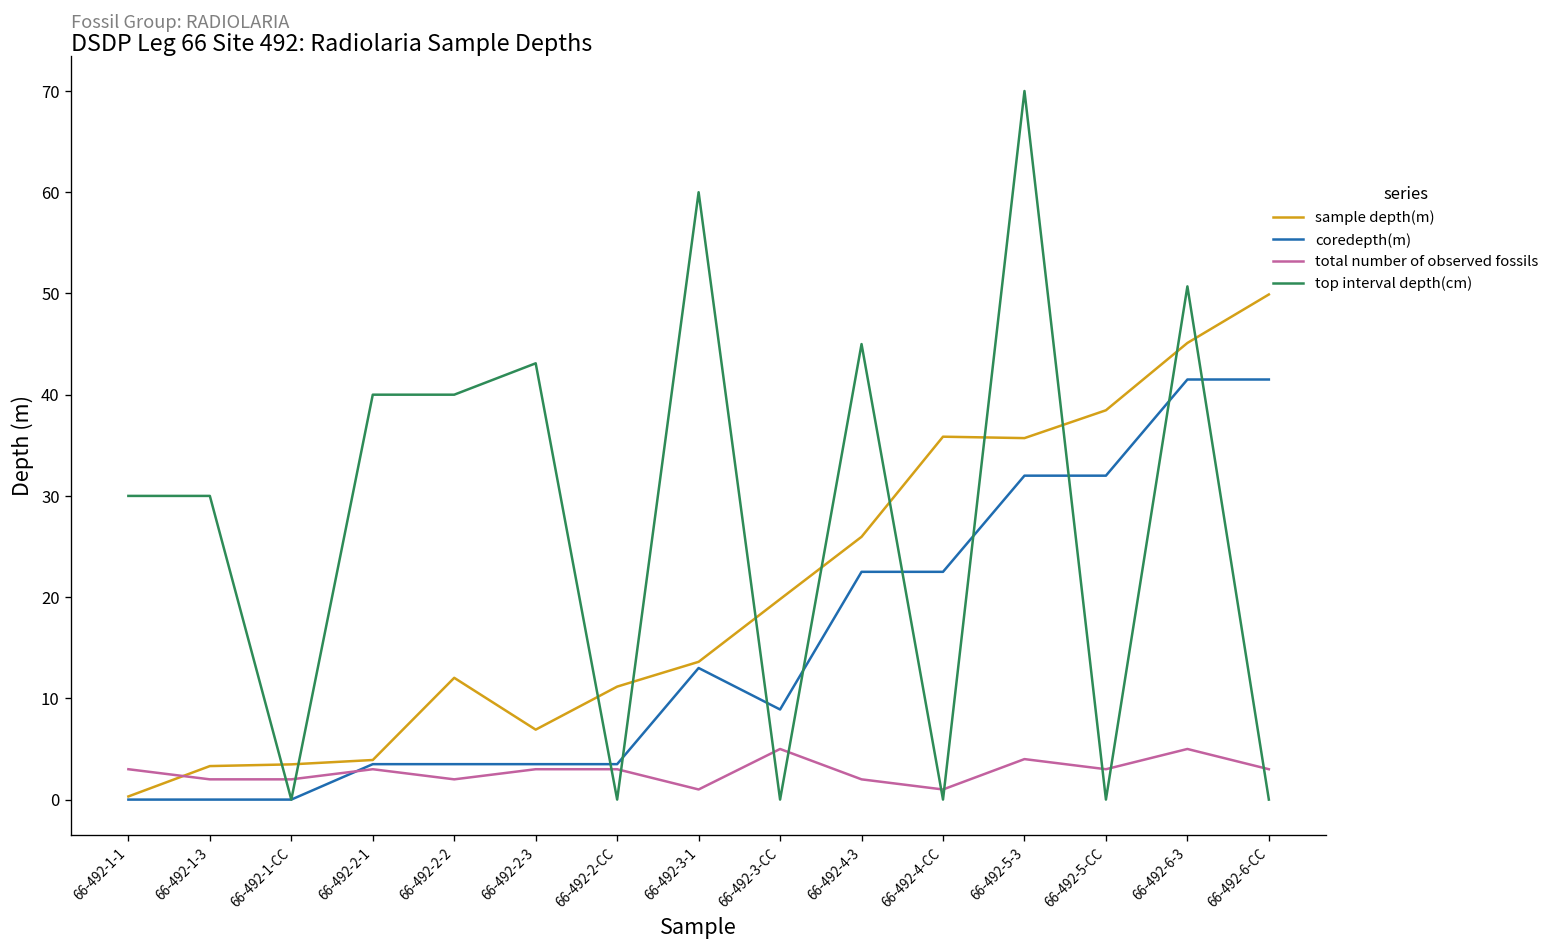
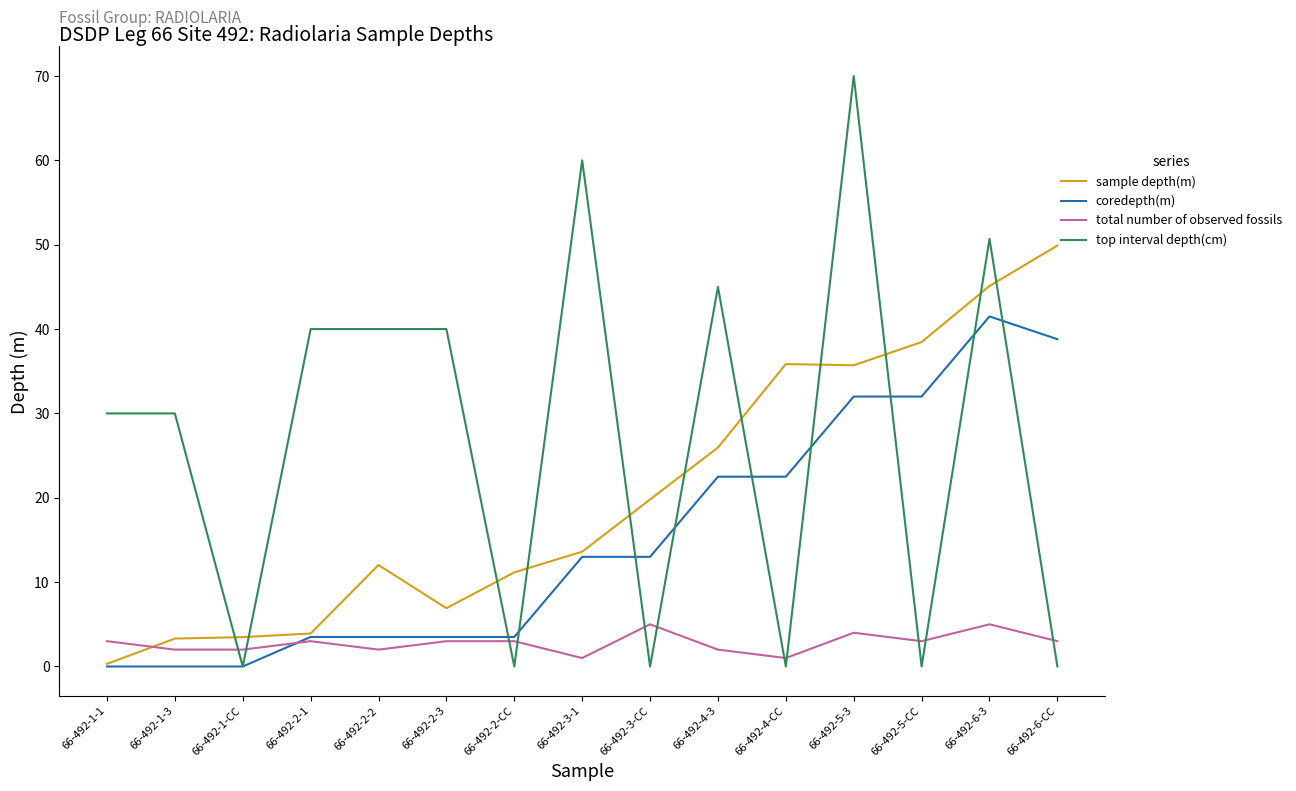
  {
    "sample depth(m)": {
      "66-492-1-1": 0,
      "66-492-1-3": 3,
      "66-492-1-CC": 3,
      "66-492-2-1": 4,
      "66-492-2-2": 12,
      "66-492-2-3": 7,
      "66-492-2-CC": 11,
      "66-492-3-1": 14,
      "66-492-3-CC": 20,
      "66-492-4-3": 26,
      "66-492-4-CC": 36,
      "66-492-5-3": 36,
      "66-492-5-CC": 38,
      "66-492-6-3": 45,
      "66-492-6-CC": 50
    },
    "coredepth(m)": {
      "66-492-1-1": 0,
      "66-492-1-3": 0,
      "66-492-2-1": 4,
      "66-492-2-2": 4,
      "66-492-2-3": 4,
      "66-492-2-CC": 4,
      "66-492-3-1": 13,
-     "66-492-3-CC": 9,
+     "66-492-3-CC": 13,
      "66-492-4-3": 23,
      "66-492-4-CC": 23,
      "66-492-5-3": 32,
      "66-492-5-CC": 32,
      "66-492-6-3": 42,
-     "66-492-6-CC": 42
+     "66-492-6-CC": 39
    },
    "total number of observed fossils": {
      "66-492-1-1": 3,
      "66-492-1-3": 2,
      "66-492-1-CC": 2,
      "66-492-2-1": 3,
      "66-492-2-2": 2,
      "66-492-2-3": 3,
      "66-492-2-CC": 3,
      "66-492-3-1": 1,
      "66-492-3-CC": 5,
      "66-492-4-3": 2,
      "66-492-4-CC": 1,
      "66-492-5-3": 4,
      "66-492-5-CC": 3,
      "66-492-6-3": 5,
      "66-492-6-CC": 3
    },
    "top interval depth(cm)": {
      "66-492-1-1": 30,
      "66-492-1-3": 30,
      "66-492-2-1": 40,
      "66-492-2-2": 40,
-     "66-492-2-3": 43,
+     "66-492-2-3": 40,
      "66-492-2-CC": 0,
      "66-492-3-1": 60,
      "66-492-3-CC": 0,
      "66-492-4-3": 45,
      "66-492-4-CC": 0,
      "66-492-5-3": 70,
      "66-492-5-CC": 0,
      "66-492-6-3": 51,
      "66-492-6-CC": 0
    }
  }
